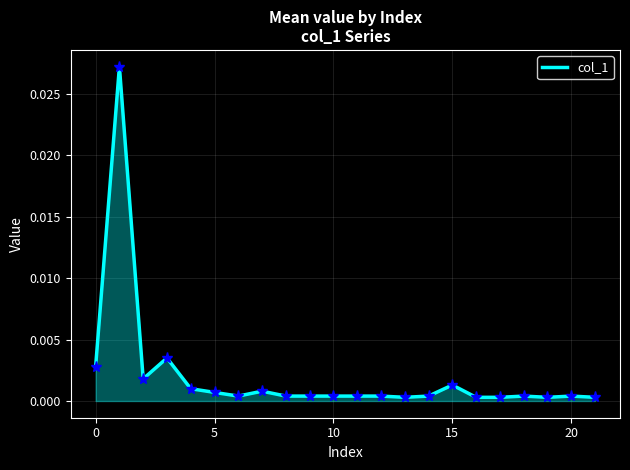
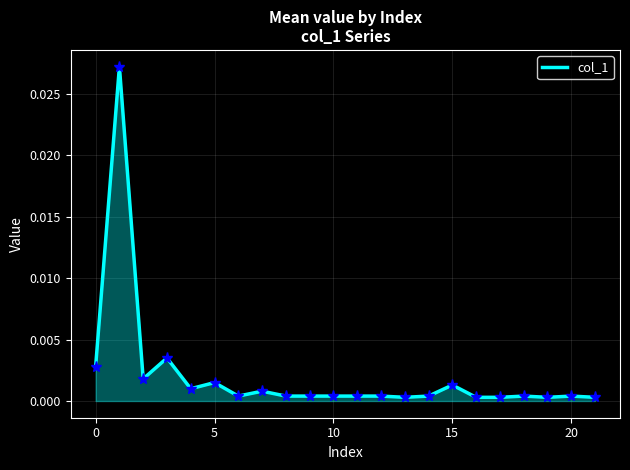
  {
    "0": 0.0028,
-   "5": 0.0007,
+   "5": 0.0015,
    "10": 0.0004,
    "15": 0.0013,
    "20": 0.0004
  }
